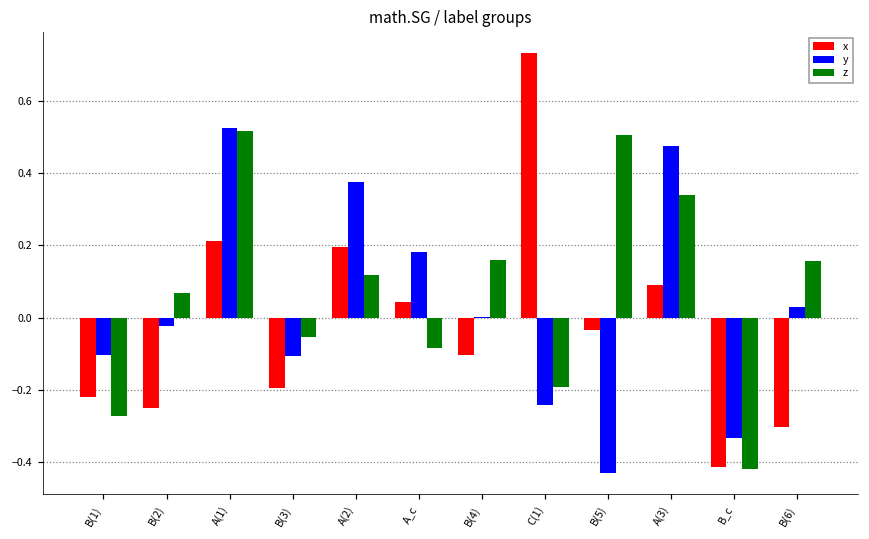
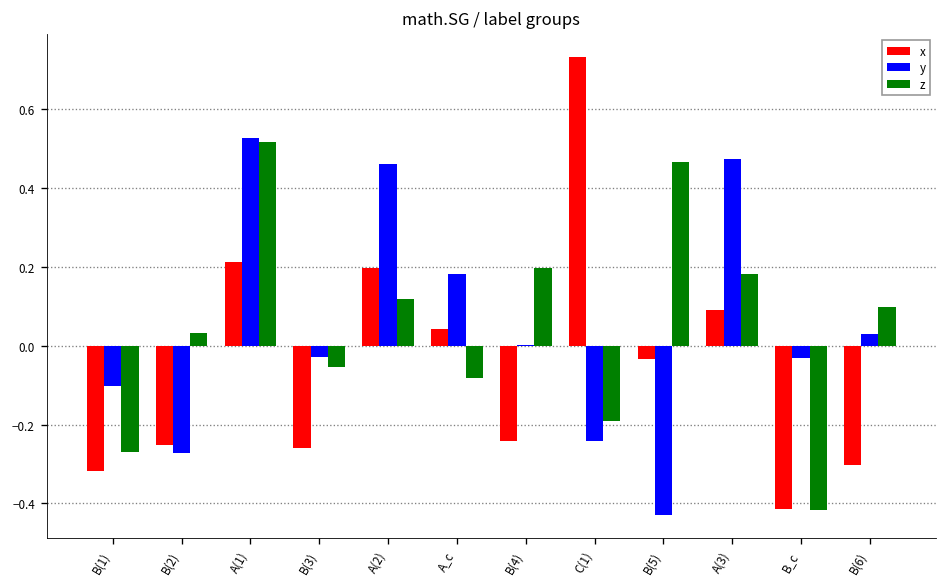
  {
    "x": {
-     "B(1)": -0.22,
+     "B(1)": -0.32,
      "B(2)": -0.25,
      "A(1)": 0.21,
-     "B(3)": -0.19,
+     "B(3)": -0.26,
      "A(2)": 0.20,
      "A_c": 0.04,
-     "B(4)": -0.10,
+     "B(4)": -0.24,
      "C(1)": 0.73,
      "B(5)": -0.03,
      "A(3)": 0.09,
      "B_c": -0.41,
      "B(6)": -0.30
    },
    "y": {
      "B(1)": -0.10,
-     "B(2)": -0.02,
+     "B(2)": -0.27,
      "A(1)": 0.53,
-     "B(3)": -0.11,
-     "A(2)": 0.37,
+     "B(3)": -0.03,
+     "A(2)": 0.46,
      "A_c": 0.18,
      "C(1)": -0.24,
      "B(5)": -0.43,
      "A(3)": 0.47,
-     "B_c": -0.33,
+     "B_c": -0.03,
      "B(6)": 0.03
    },
    "z": {
      "B(1)": -0.27,
-     "B(2)": 0.07,
+     "B(2)": 0.03,
      "A(1)": 0.52,
      "B(3)": -0.05,
      "A(2)": 0.12,
      "A_c": -0.08,
-     "B(4)": 0.16,
+     "B(4)": 0.20,
      "C(1)": -0.19,
-     "B(5)": 0.51,
-     "A(3)": 0.34,
+     "B(5)": 0.47,
+     "A(3)": 0.18,
      "B_c": -0.42,
-     "B(6)": 0.16
+     "B(6)": 0.10
    }
  }
